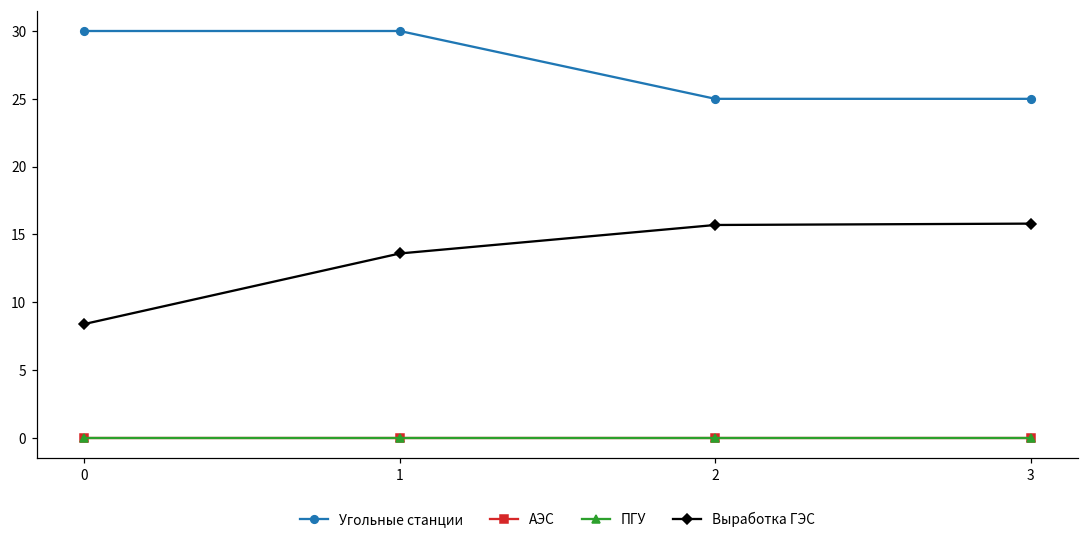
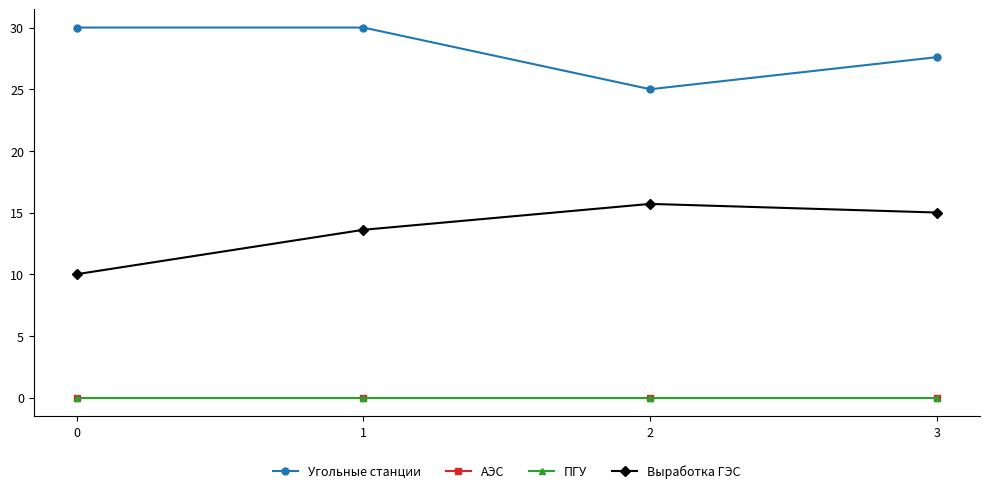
  {
    "Угольные станции": {
      "0": 30.0,
      "1": 30.0,
      "2": 25.0,
-     "3": 25.0
+     "3": 27.6
    },
    "ПГУ": {
      "0": 0.0,
      "1": 0.0,
      "2": 0.0,
      "3": 0.0
    },
    "Выработка ГЭС": {
-     "0": 8.4,
+     "0": 10.0,
      "1": 13.6,
      "2": 15.7,
-     "3": 15.8
+     "3": 15.0
    }
  }
